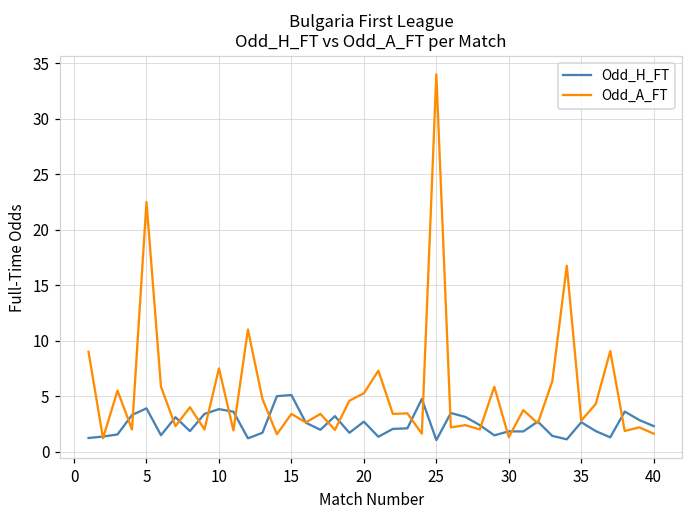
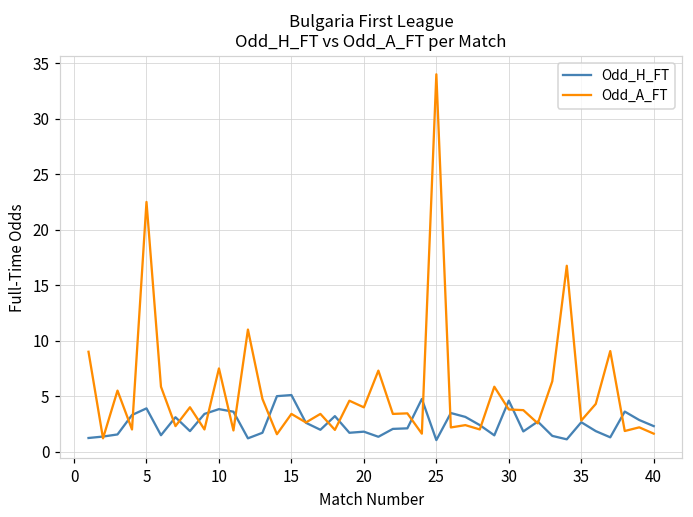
  {
    "Odd_H_FT": {
      "5": 3.9,
      "10": 3.8,
      "15": 5.1,
-     "20": 2.7,
+     "20": 1.8,
      "25": 1.0,
-     "30": 1.8,
+     "30": 4.6,
      "40": 2.3
    },
    "Odd_A_FT": {
      "5": 22.5,
      "10": 7.5,
      "15": 3.4,
-     "20": 5.3,
+     "20": 4.0,
      "25": 34.0,
-     "30": 1.3,
+     "30": 3.8,
      "40": 1.6
    }
  }
